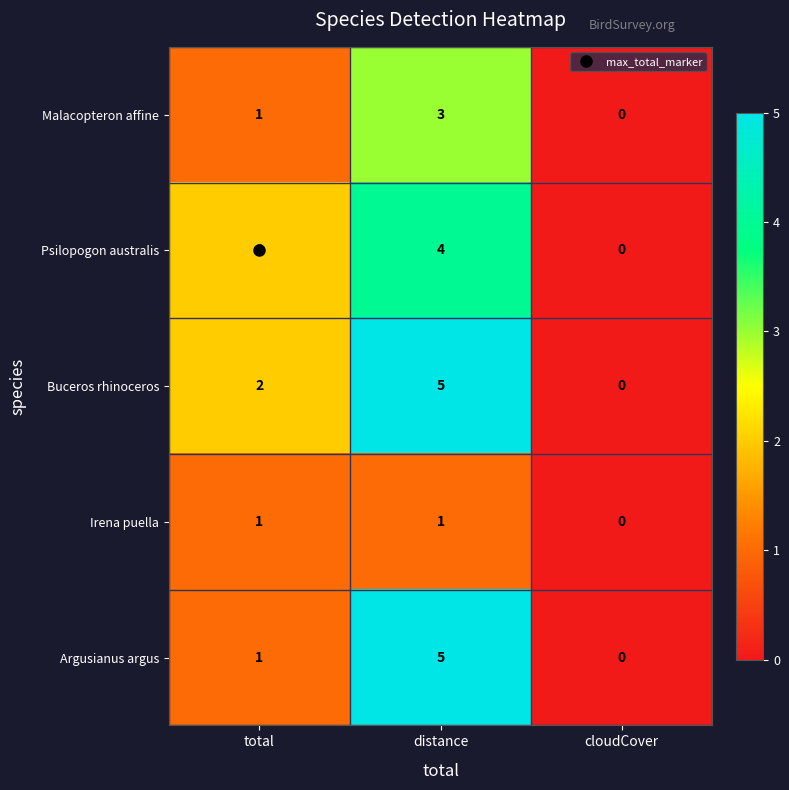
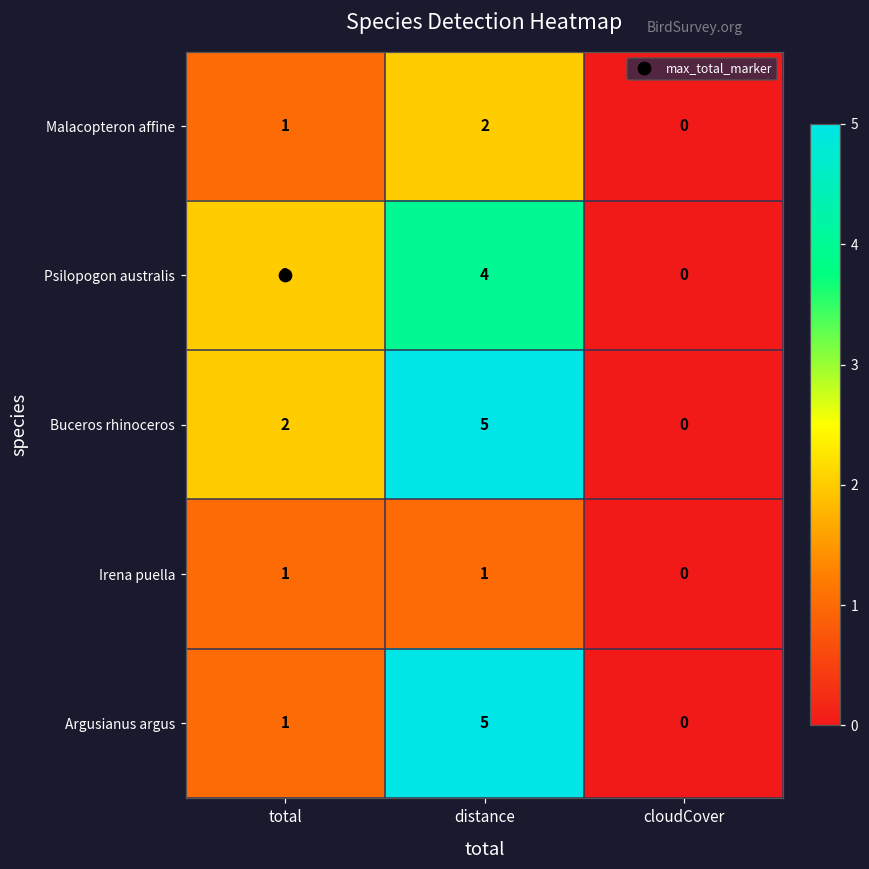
  {
    "Malacopteron affine": {
      "total": 1,
-     "distance": 3,
+     "distance": 2,
      "cloudCover": 0
    },
    "Psilopogon australis": {
      "distance": 4,
      "cloudCover": 0
    },
    "Buceros rhinoceros": {
      "total": 2,
      "distance": 5,
      "cloudCover": 0
    },
    "Irena puella": {
      "total": 1,
      "distance": 1,
      "cloudCover": 0
    },
    "Argusianus argus": {
      "total": 1,
      "distance": 5,
      "cloudCover": 0
    }
  }
